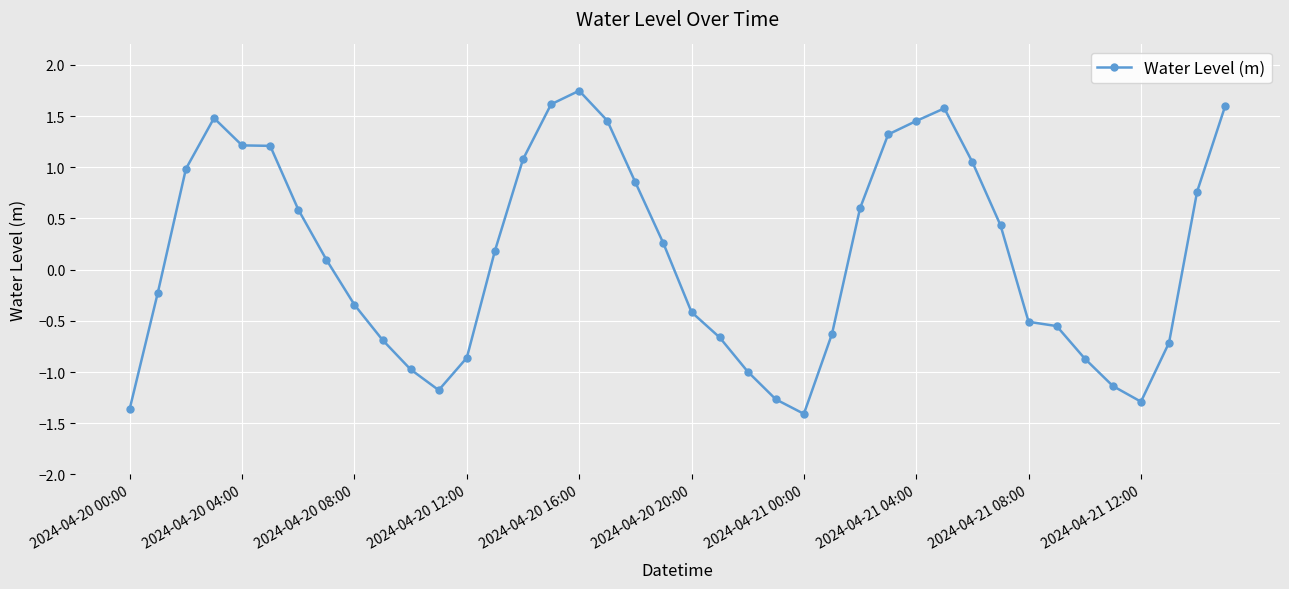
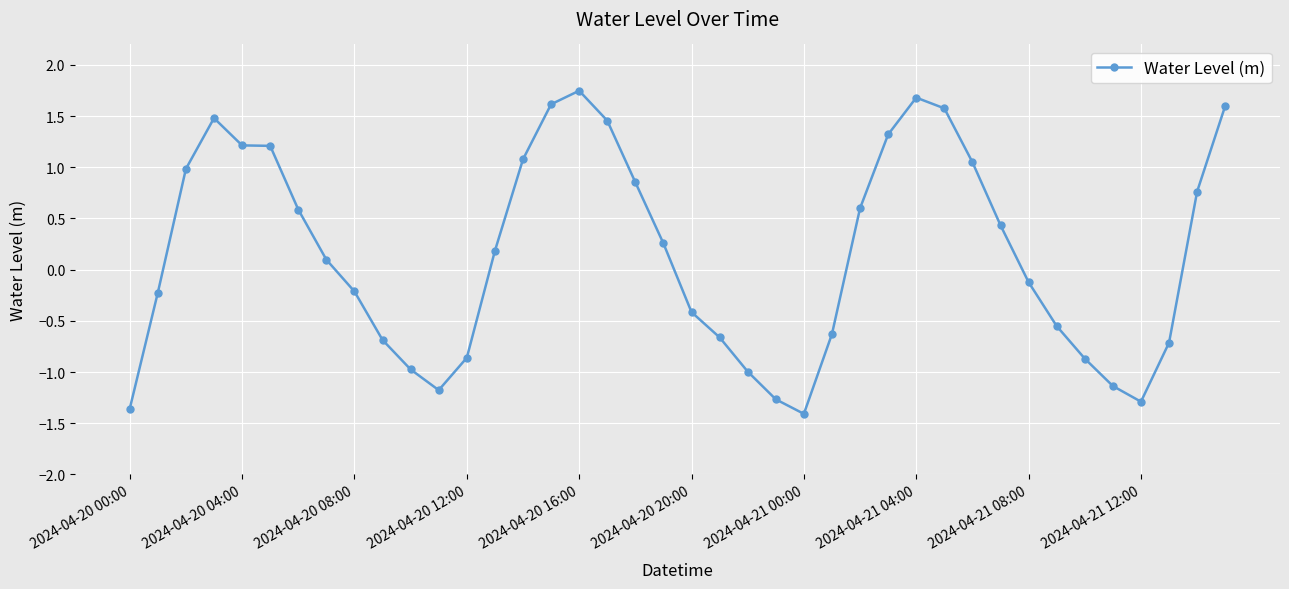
  {
    "2024-04-20 00:00": -1.36,
    "2024-04-20 04:00": 1.21,
-   "2024-04-20 08:00": -0.34,
+   "2024-04-20 08:00": -0.21,
    "2024-04-20 12:00": -0.86,
    "2024-04-20 16:00": 1.75,
    "2024-04-20 20:00": -0.41,
    "2024-04-21 00:00": -1.41,
-   "2024-04-21 04:00": 1.45,
-   "2024-04-21 08:00": -0.51,
+   "2024-04-21 04:00": 1.68,
+   "2024-04-21 08:00": -0.12,
    "2024-04-21 12:00": -1.29
  }
